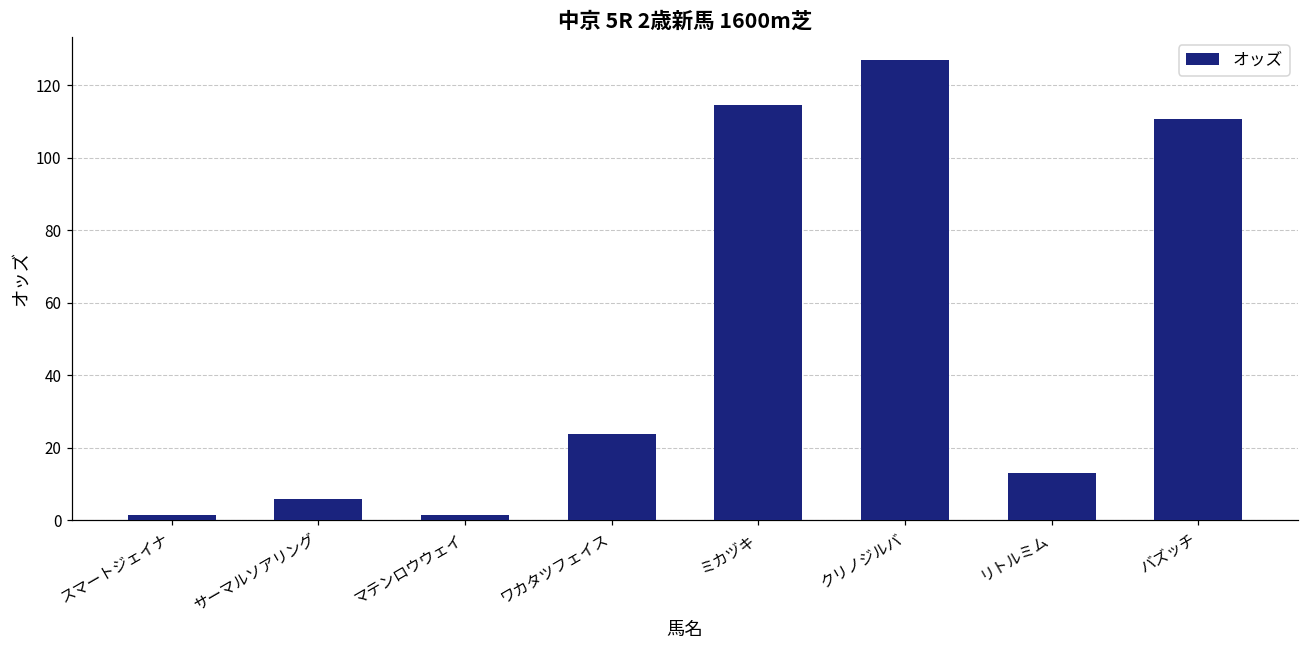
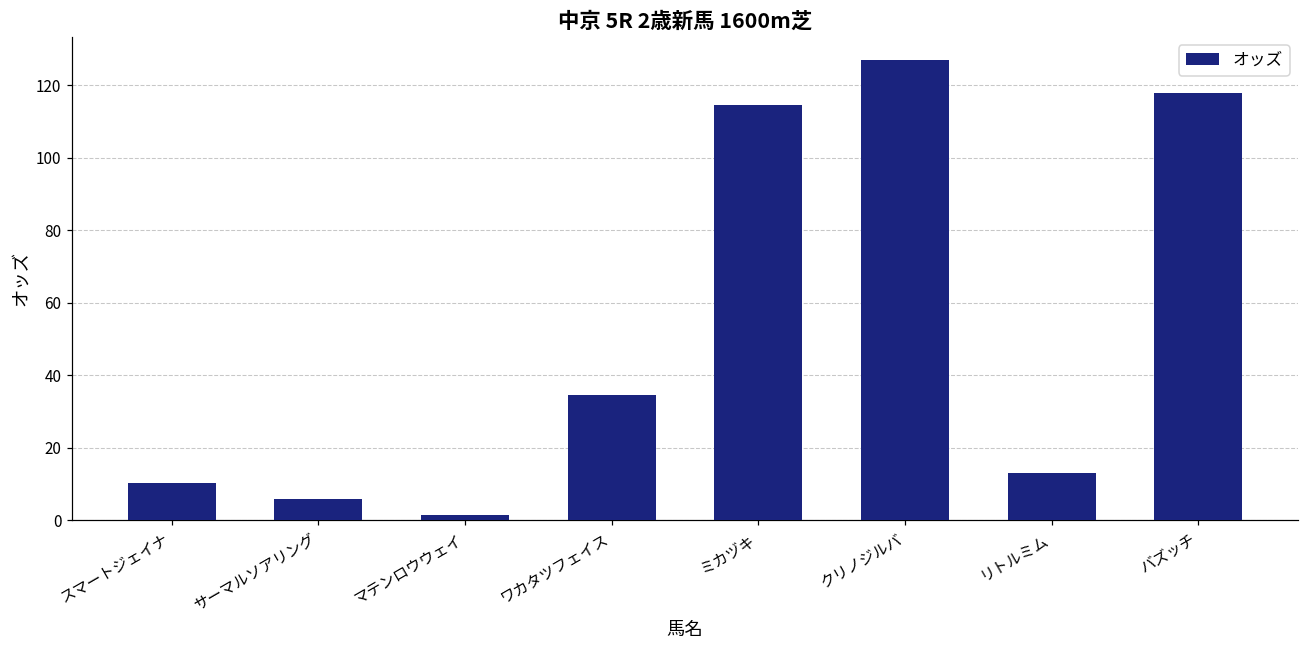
  {
-   "スマートジェイナ": 2,
+   "スマートジェイナ": 10,
    "サーマルソアリング": 6,
    "マテンロウウェイ": 2,
-   "ワカタツフェイス": 24,
+   "ワカタツフェイス": 35,
    "ミカヅキ": 115,
    "クリノジルバ": 127,
    "リトルミム": 13,
-   "バズッチ": 111
+   "バズッチ": 118
  }
